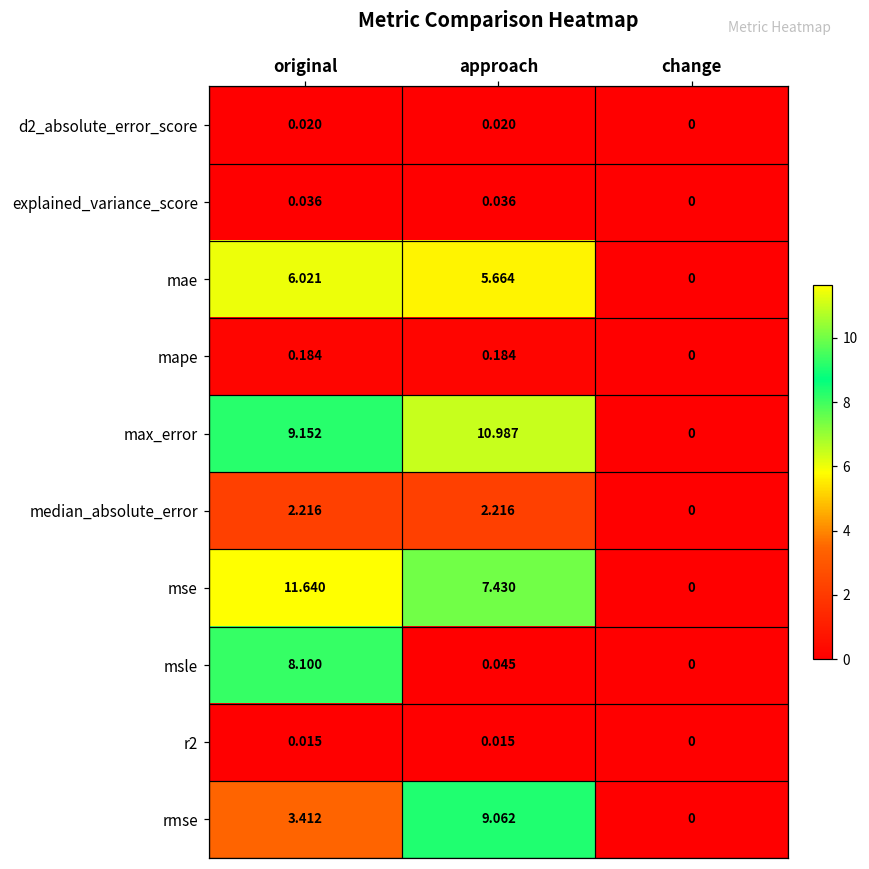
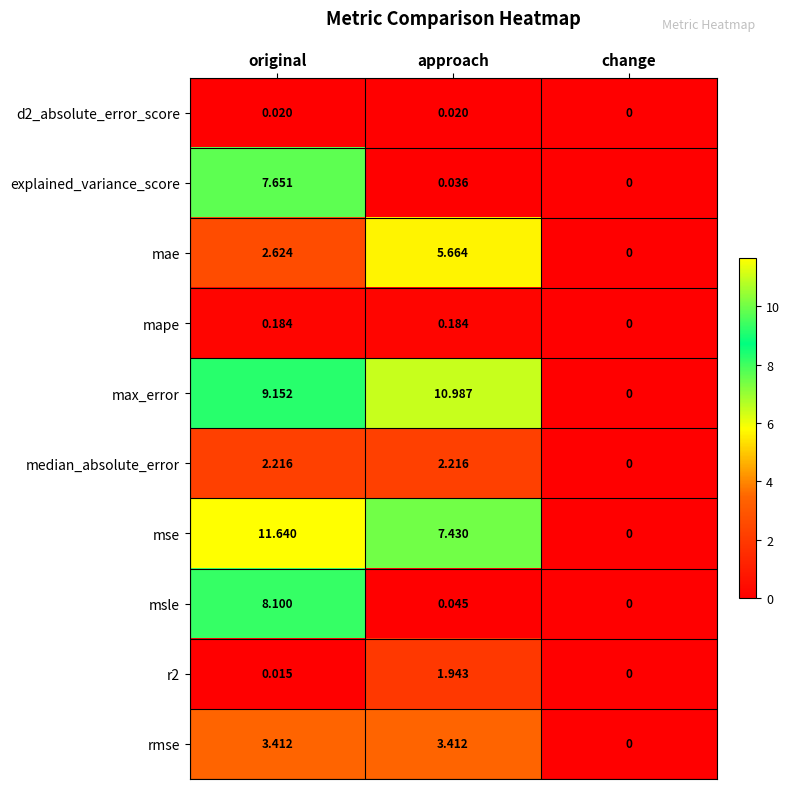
  {
    "d2_absolute_error_score": {
      "original": 0.020,
      "approach": 0.020,
      "change": 0
    },
    "explained_variance_score": {
-     "original": 0.036,
+     "original": 7.651,
      "approach": 0.036,
      "change": 0
    },
    "mae": {
-     "original": 6.021,
+     "original": 2.624,
      "approach": 5.664,
      "change": 0
    },
    "mape": {
      "original": 0.184,
      "approach": 0.184,
      "change": 0
    },
    "max_error": {
      "original": 9.152,
      "approach": 10.987,
      "change": 0
    },
    "median_absolute_error": {
      "original": 2.216,
      "approach": 2.216,
      "change": 0
    },
    "mse": {
      "original": 11.640,
      "approach": 7.430,
      "change": 0
    },
    "msle": {
      "original": 8.100,
      "approach": 0.045,
      "change": 0
    },
    "r2": {
      "original": 0.015,
-     "approach": 0.015,
+     "approach": 1.943,
      "change": 0
    },
    "rmse": {
      "original": 3.412,
-     "approach": 9.062,
+     "approach": 3.412,
      "change": 0
    }
  }
